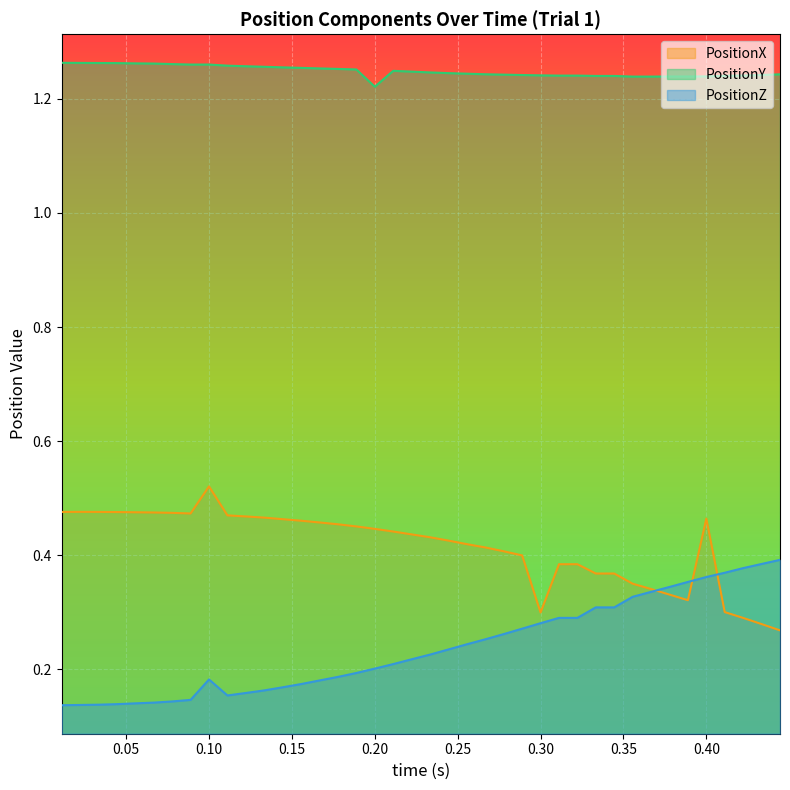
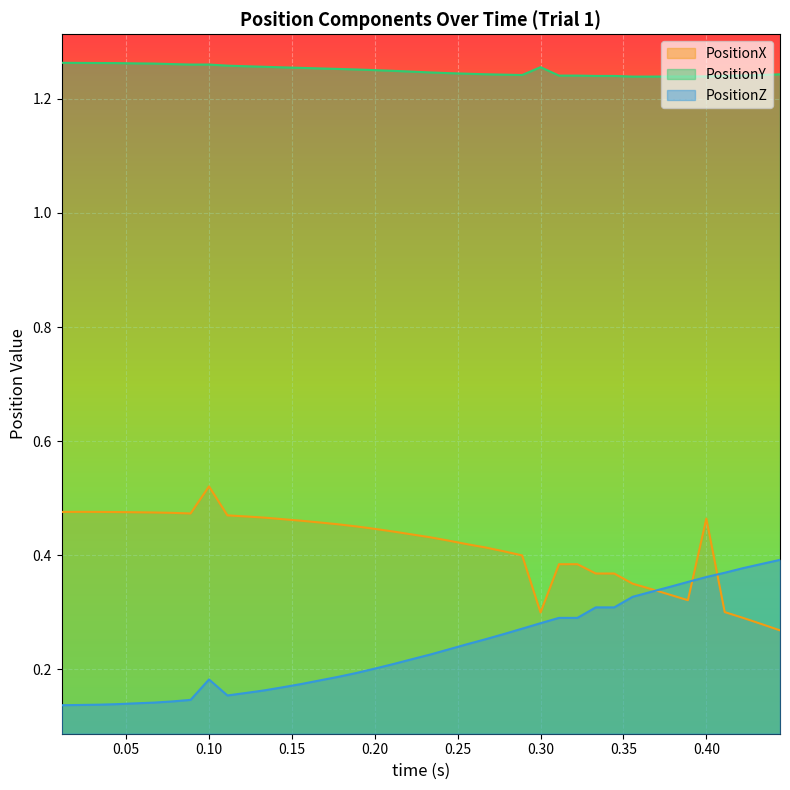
  {
    "PositionX": {
      "0.10": 0.52,
      "0.20": 0.45,
      "0.30": 0.30,
      "0.40": 0.46
    },
    "PositionY": {
      "0.10": 1.26,
-     "0.20": 1.22,
-     "0.30": 1.24
+     "0.20": 1.25,
+     "0.30": 1.26
    },
    "PositionZ": {
      "0.10": 0.18,
      "0.20": 0.20,
      "0.30": 0.28,
      "0.40": 0.36
    }
  }
